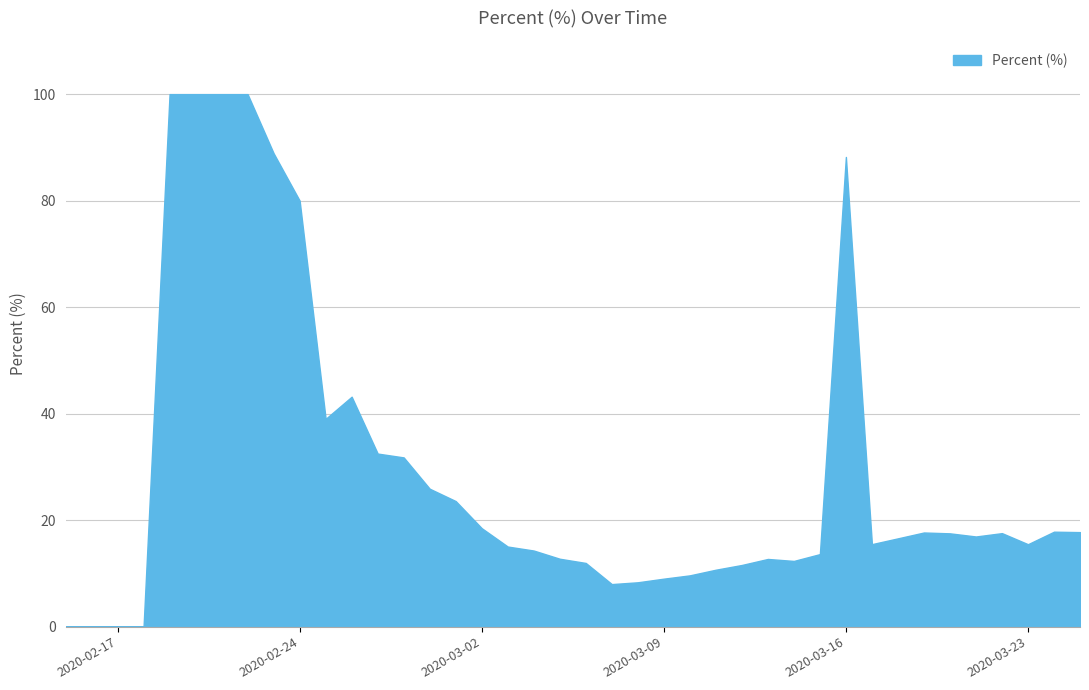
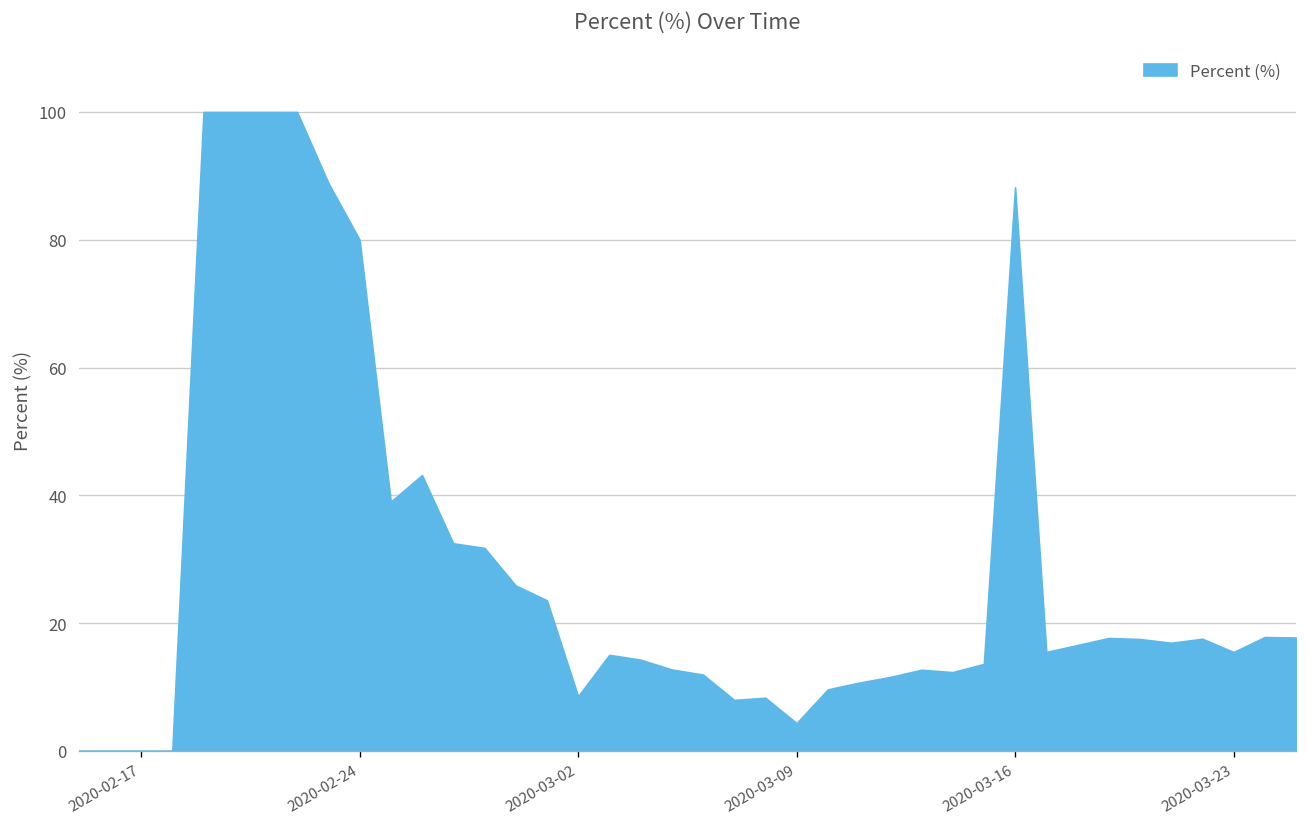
  {
    "2020-02-17": 0,
    "2020-02-24": 80,
-   "2020-03-02": 18,
-   "2020-03-09": 9,
+   "2020-03-02": 9,
+   "2020-03-09": 4,
    "2020-03-16": 88,
    "2020-03-23": 15
  }
